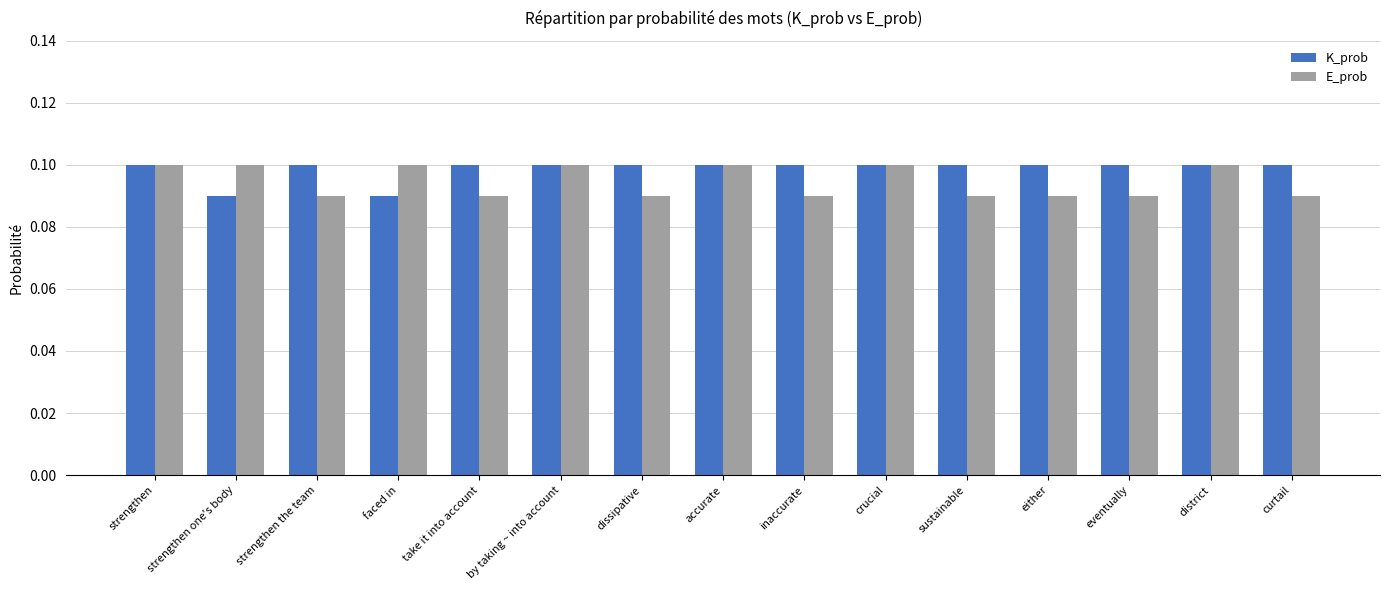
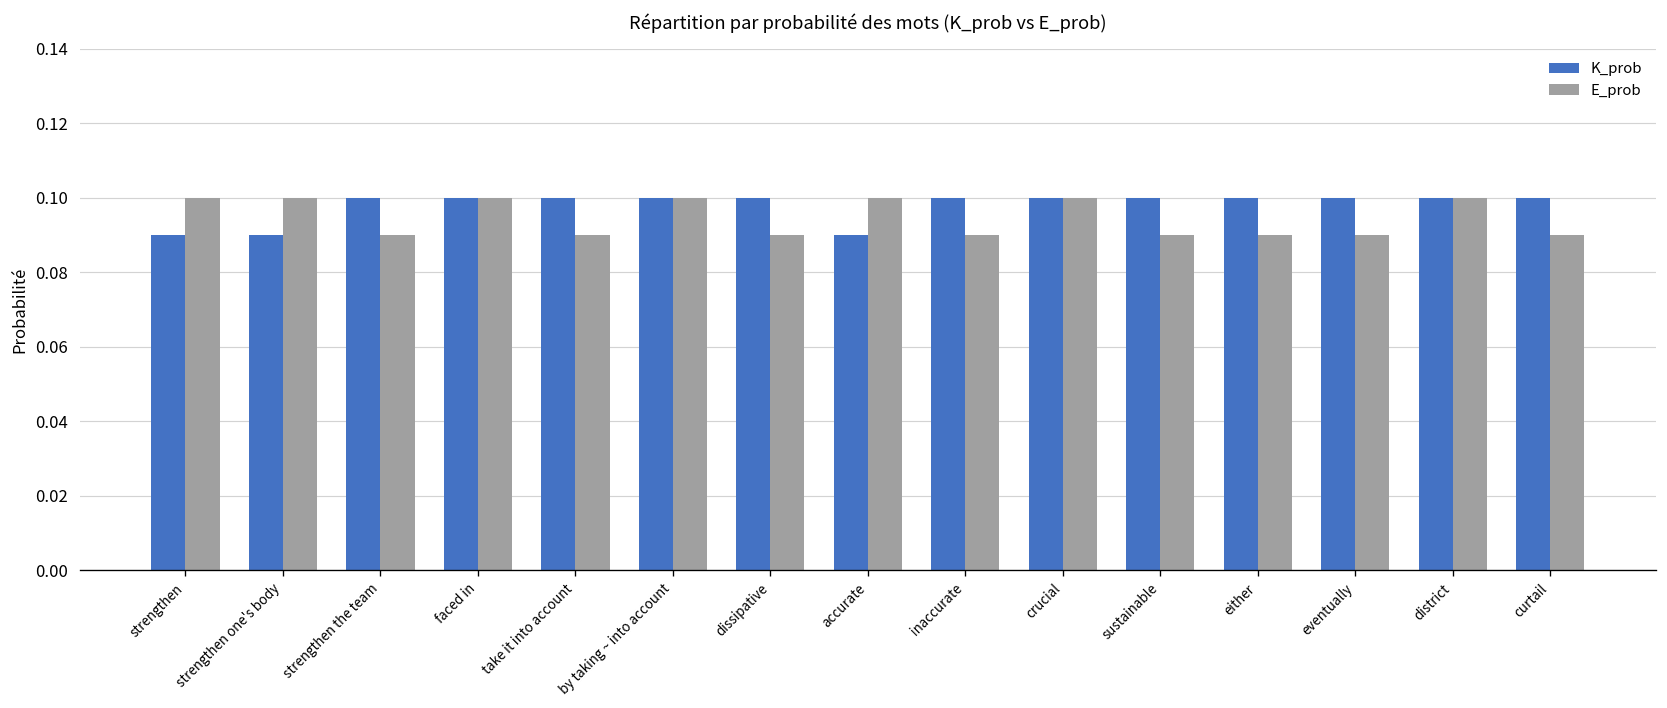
  {
    "K_prob": {
-     "strengthen": 0.10,
+     "strengthen": 0.09,
      "strengthen one's body": 0.09,
      "strengthen the team": 0.10,
-     "faced in": 0.09,
+     "faced in": 0.10,
      "take it into account": 0.10,
      "by taking ~ into account": 0.10,
      "dissipative": 0.10,
-     "accurate": 0.10,
+     "accurate": 0.09,
      "inaccurate": 0.10,
      "crucial": 0.10,
      "sustainable": 0.10,
      "either": 0.10,
      "eventually": 0.10,
      "district": 0.10,
      "curtail": 0.10
    },
    "E_prob": {
      "strengthen": 0.10,
      "strengthen one's body": 0.10,
      "strengthen the team": 0.09,
      "faced in": 0.10,
      "take it into account": 0.09,
      "by taking ~ into account": 0.10,
      "dissipative": 0.09,
      "accurate": 0.10,
      "inaccurate": 0.09,
      "crucial": 0.10,
      "sustainable": 0.09,
      "either": 0.09,
      "eventually": 0.09,
      "district": 0.10,
      "curtail": 0.09
    }
  }
